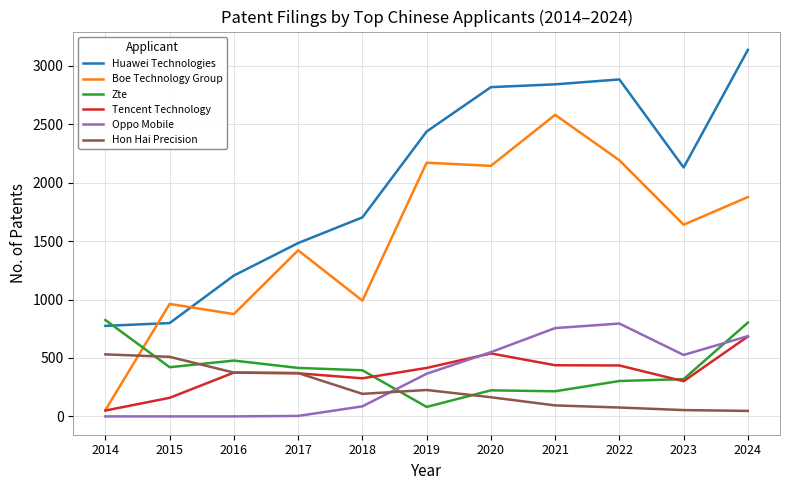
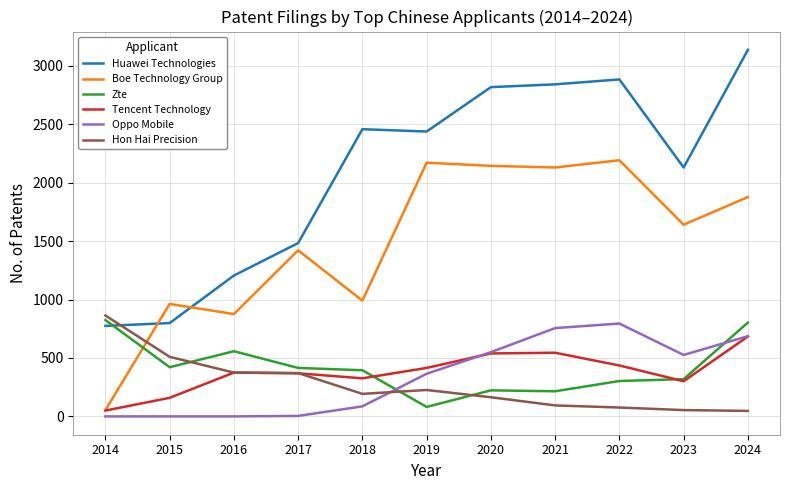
  {
    "Huawei Technologies": {
      "2014": 780,
      "2015": 800,
      "2016": 1210,
      "2017": 1480,
-     "2018": 1700,
+     "2018": 2460,
      "2019": 2440,
      "2020": 2820,
      "2021": 2840,
      "2022": 2890,
      "2023": 2130,
      "2024": 3140
    },
    "Boe Technology Group": {
      "2015": 960,
      "2016": 880,
      "2017": 1420,
      "2018": 990,
      "2019": 2170,
      "2020": 2150,
-     "2021": 2580,
+     "2021": 2130,
      "2022": 2190,
      "2023": 1640,
      "2024": 1880
    },
    "Zte": {
      "2014": 830,
      "2015": 420,
-     "2016": 480,
+     "2016": 560,
      "2017": 420,
      "2018": 400,
      "2019": 80,
      "2020": 220,
      "2021": 220,
      "2022": 300,
      "2024": 800
    },
    "Tencent Technology": {
      "2015": 160,
      "2018": 330,
      "2019": 420,
-     "2021": 440,
+     "2021": 550,
      "2022": 440
    },
    "Oppo Mobile": {
      "2014": 0,
      "2015": 0,
      "2016": 0,
      "2017": 0,
      "2018": 90,
      "2019": 370,
      "2021": 760,
      "2022": 800,
      "2023": 530
    },
    "Hon Hai Precision": {
-     "2014": 530,
+     "2014": 860,
      "2015": 510,
      "2018": 190,
      "2019": 230,
      "2020": 160,
      "2021": 90,
      "2022": 80,
      "2023": 50,
      "2024": 50
    }
  }
